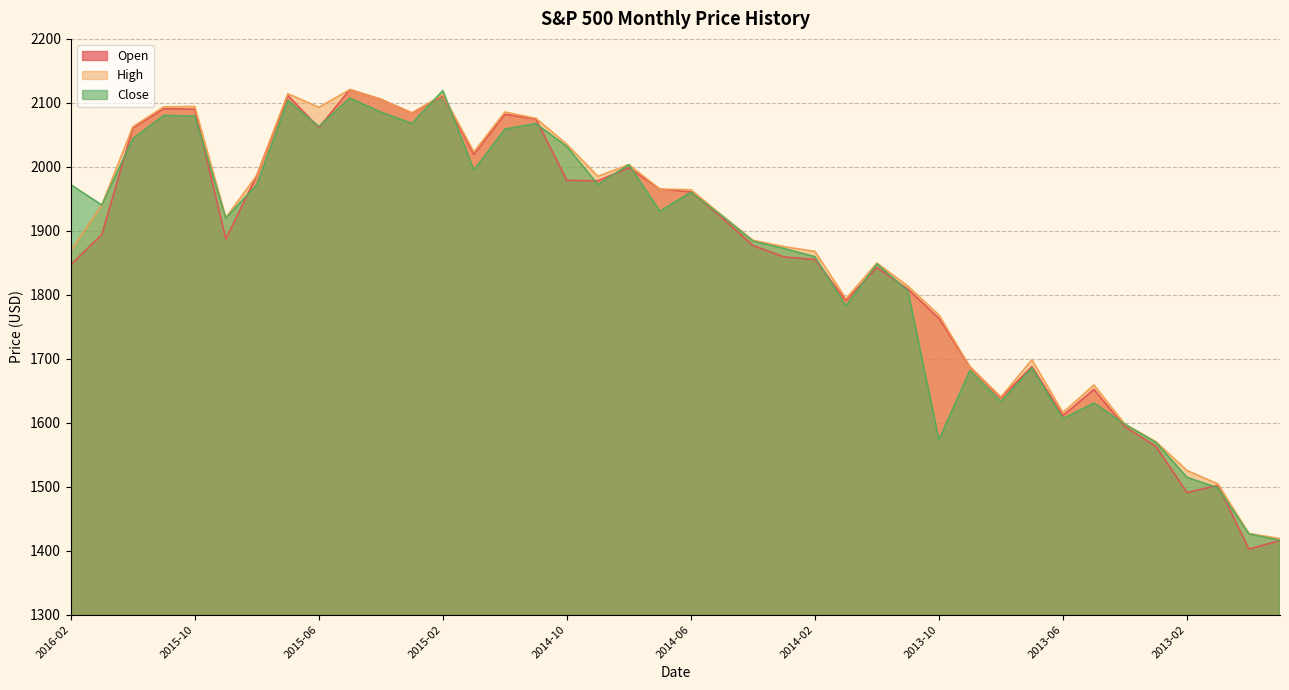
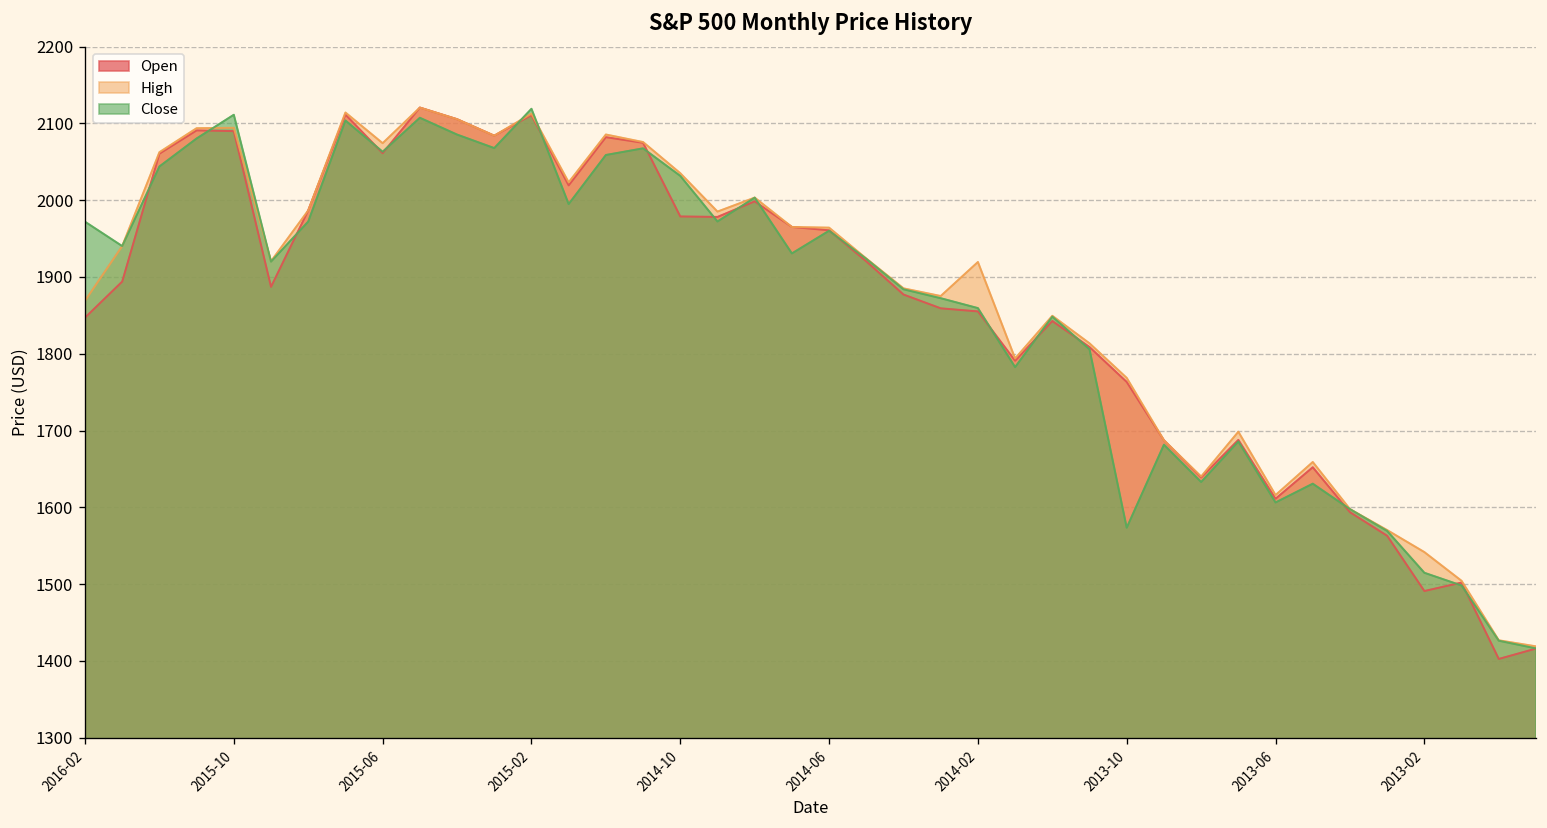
  {
    "Open": {
      "2016-02": 1850,
      "2015-10": 2090,
      "2014-10": 1980,
      "2014-02": 1860,
      "2013-10": 1760,
      "2013-06": 1610,
      "2013-02": 1490
    },
    "High": {
      "2016-02": 1870,
      "2015-10": 2090,
-     "2015-06": 2090,
-     "2014-02": 1870,
+     "2015-06": 2070,
+     "2014-02": 1920,
      "2013-10": 1770,
      "2013-06": 1620,
-     "2013-02": 1530
+     "2013-02": 1540
    },
    "Close": {
      "2016-02": 1970,
-     "2015-10": 2080,
+     "2015-10": 2110,
      "2015-02": 2120,
      "2014-02": 1860,
      "2013-10": 1570,
      "2013-06": 1610,
      "2013-02": 1510
    }
  }
